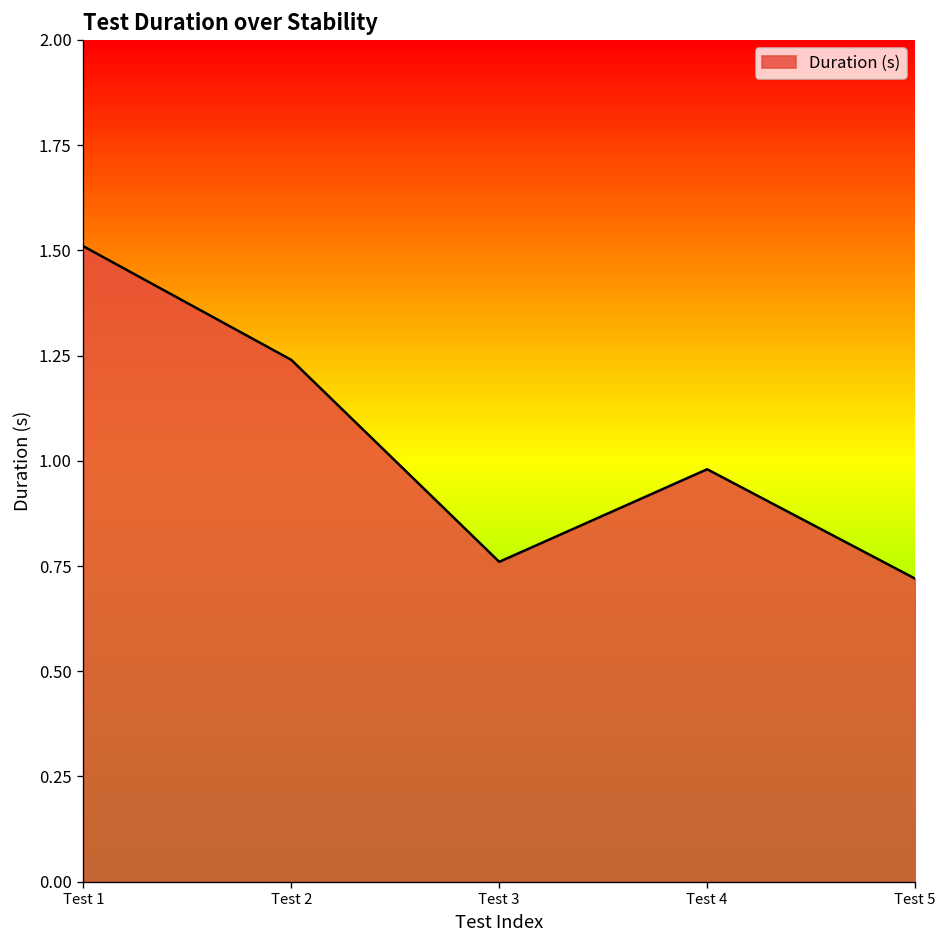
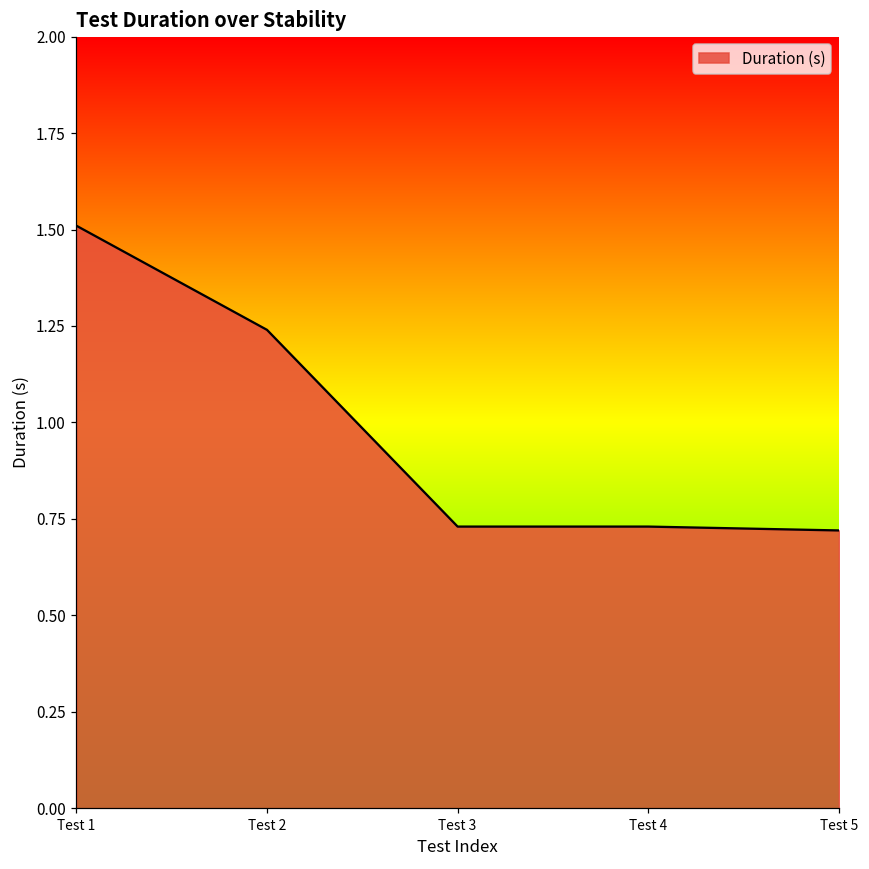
  {
    "Test 1": 1.51,
    "Test 2": 1.24,
-   "Test 3": 0.76,
-   "Test 4": 0.98,
+   "Test 3": 0.73,
+   "Test 4": 0.73,
    "Test 5": 0.72
  }
